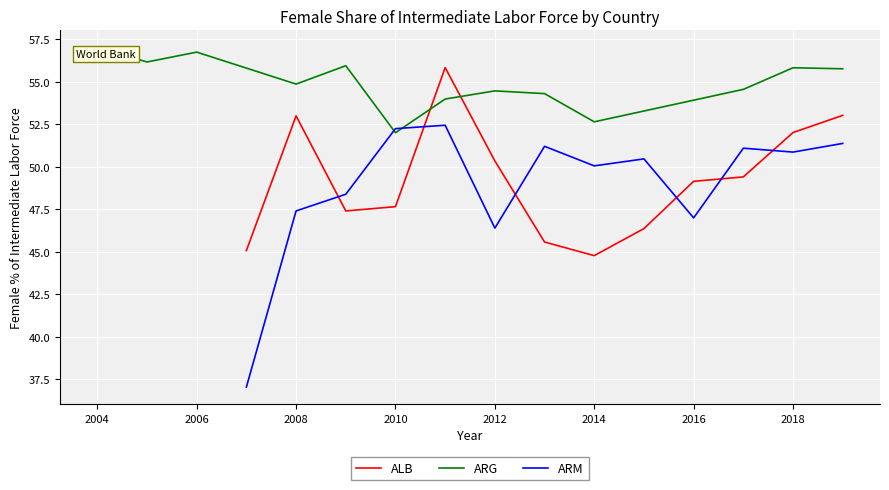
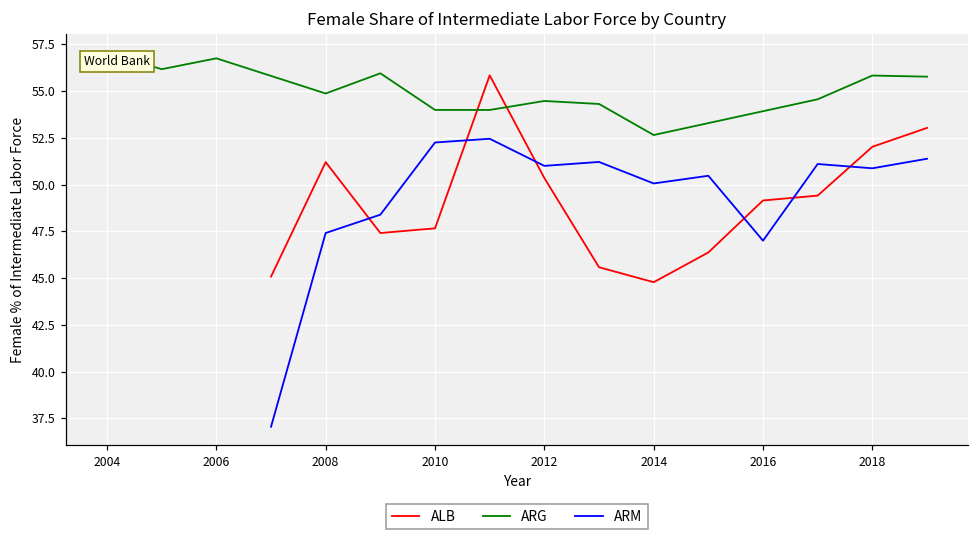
  {
    "ALB": {
-     "2008": 53.0,
+     "2008": 51.2,
      "2010": 47.7,
      "2012": 50.4,
      "2014": 44.8,
      "2016": 49.2,
      "2018": 52.0
    },
    "ARG": {
      "2006": 56.8,
      "2008": 54.9,
-     "2010": 52.0,
+     "2010": 54.0,
      "2012": 54.5,
      "2014": 52.7,
      "2018": 55.8
    },
    "ARM": {
      "2008": 47.4,
      "2010": 52.3,
-     "2012": 46.4,
+     "2012": 51.0,
      "2014": 50.1,
      "2016": 47.0,
      "2018": 50.9
    }
  }
